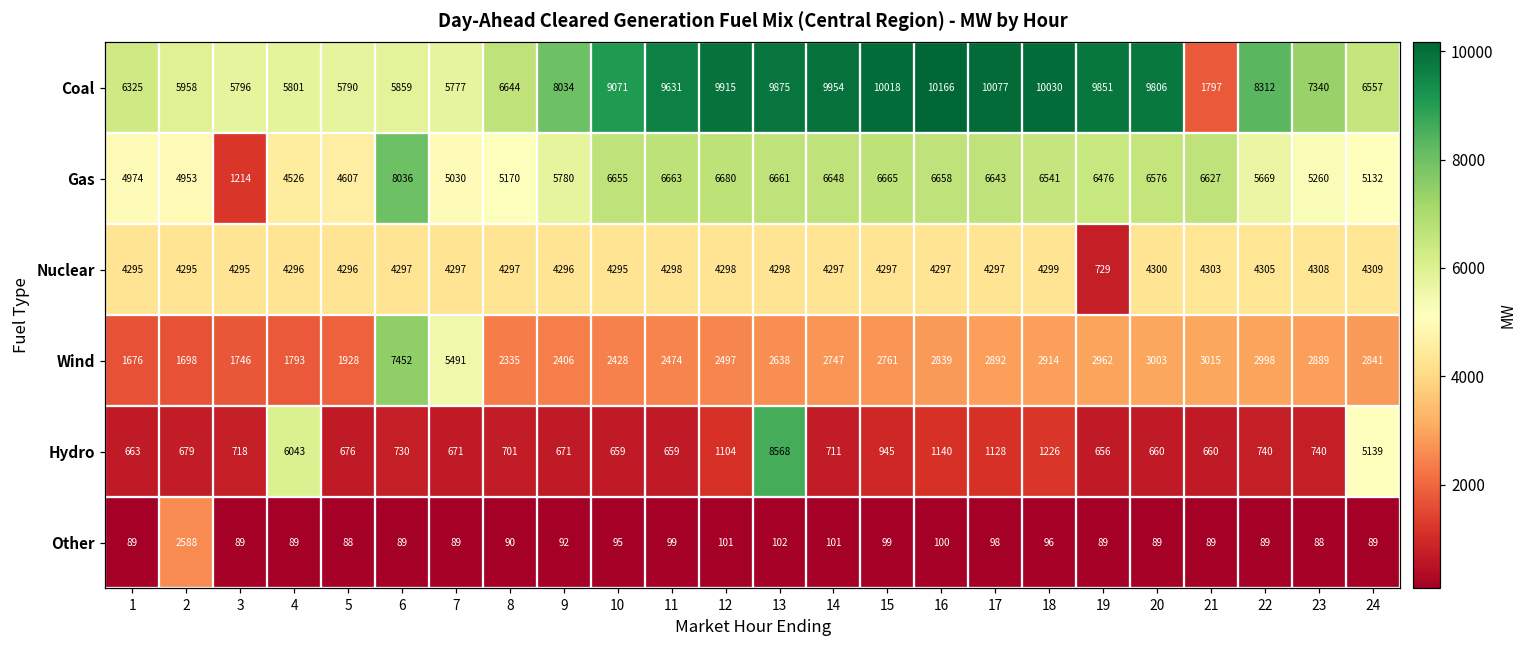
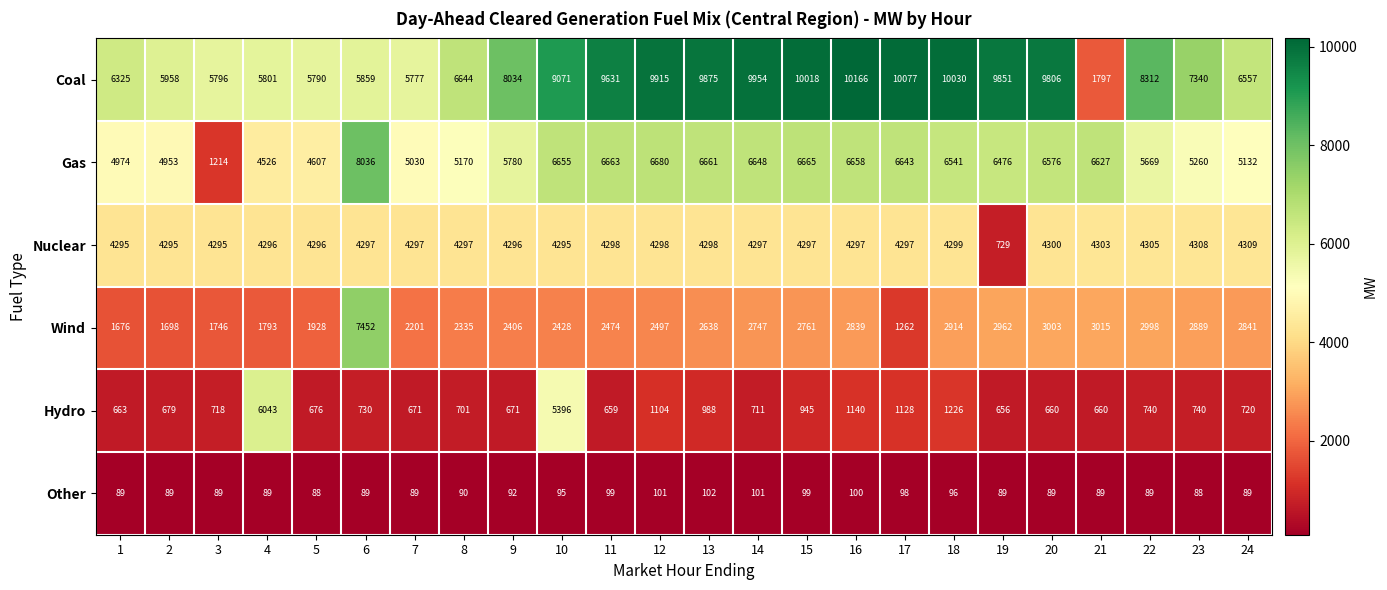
  {
    "Coal": {
      "1": 6325,
      "2": 5958,
      "3": 5796,
      "4": 5801,
      "5": 5790,
      "6": 5859,
      "7": 5777,
      "8": 6644,
      "9": 8034,
      "10": 9071,
      "11": 9631,
      "12": 9915,
      "13": 9875,
      "14": 9954,
      "15": 10018,
      "16": 10166,
      "17": 10077,
      "18": 10030,
      "19": 9851,
      "20": 9806,
      "21": 1797,
      "22": 8312,
      "23": 7340,
      "24": 6557
    },
    "Gas": {
      "1": 4974,
      "2": 4953,
      "3": 1214,
      "4": 4526,
      "5": 4607,
      "6": 8036,
      "7": 5030,
      "8": 5170,
      "9": 5780,
      "10": 6655,
      "11": 6663,
      "12": 6680,
      "13": 6661,
      "14": 6648,
      "15": 6665,
      "16": 6658,
      "17": 6643,
      "18": 6541,
      "19": 6476,
      "20": 6576,
      "21": 6627,
      "22": 5669,
      "23": 5260,
      "24": 5132
    },
    "Nuclear": {
      "1": 4295,
      "2": 4295,
      "3": 4295,
      "4": 4296,
      "5": 4296,
      "6": 4297,
      "7": 4297,
      "8": 4297,
      "9": 4296,
      "10": 4295,
      "11": 4298,
      "12": 4298,
      "13": 4298,
      "14": 4297,
      "15": 4297,
      "16": 4297,
      "17": 4297,
      "18": 4299,
      "19": 729,
      "20": 4300,
      "21": 4303,
      "22": 4305,
      "23": 4308,
      "24": 4309
    },
    "Wind": {
      "1": 1676,
      "2": 1698,
      "3": 1746,
      "4": 1793,
      "5": 1928,
      "6": 7452,
-     "7": 5491,
+     "7": 2201,
      "8": 2335,
      "9": 2406,
      "10": 2428,
      "11": 2474,
      "12": 2497,
      "13": 2638,
      "14": 2747,
      "15": 2761,
      "16": 2839,
-     "17": 2892,
+     "17": 1262,
      "18": 2914,
      "19": 2962,
      "20": 3003,
      "21": 3015,
      "22": 2998,
      "23": 2889,
      "24": 2841
    },
    "Hydro": {
      "1": 663,
      "2": 679,
      "3": 718,
      "4": 6043,
      "5": 676,
      "6": 730,
      "7": 671,
      "8": 701,
      "9": 671,
-     "10": 659,
+     "10": 5396,
      "11": 659,
      "12": 1104,
-     "13": 8568,
+     "13": 988,
      "14": 711,
      "15": 945,
      "16": 1140,
      "17": 1128,
      "18": 1226,
      "19": 656,
      "20": 660,
      "21": 660,
      "22": 740,
      "23": 740,
-     "24": 5139
+     "24": 720
    },
    "Other": {
      "1": 89,
-     "2": 2588,
+     "2": 89,
      "3": 89,
      "4": 89,
      "5": 88,
      "6": 89,
      "7": 89,
      "8": 90,
      "9": 92,
      "10": 95,
      "11": 99,
      "12": 101,
      "13": 102,
      "14": 101,
      "15": 99,
      "16": 100,
      "17": 98,
      "18": 96,
      "19": 89,
      "20": 89,
      "21": 89,
      "22": 89,
      "23": 88,
      "24": 89
    }
  }
